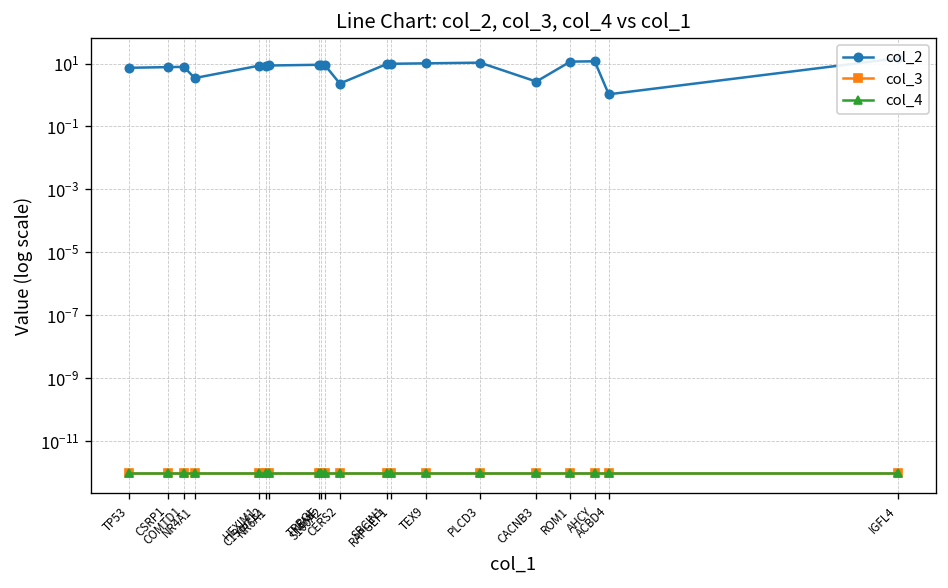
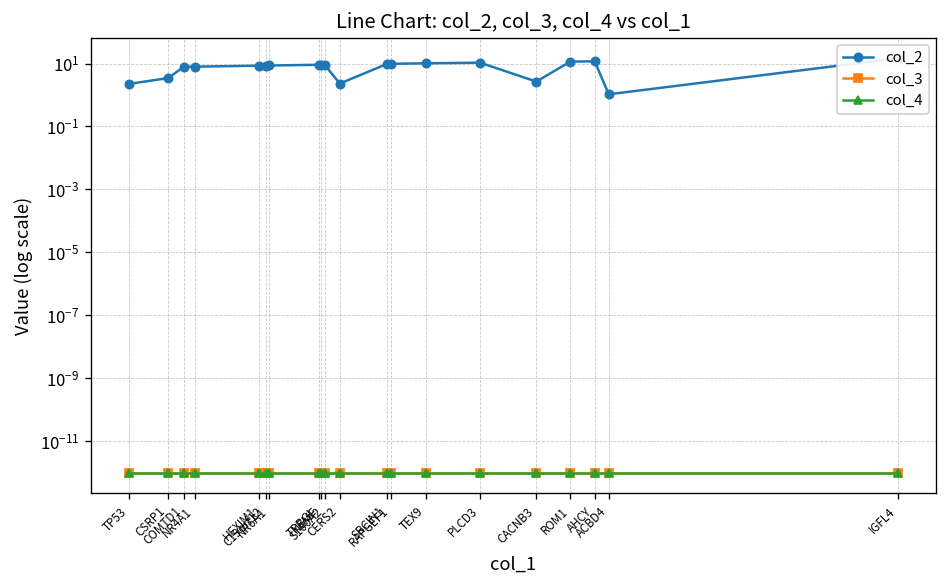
  {
    "col_2": {
-     "TP53": 7,
-     "CSRP1": 8,
+     "TP53": 2,
+     "CSRP1": 3,
      "COMTD1": 8,
-     "NR4A1": 3,
+     "NR4A1": 8,
      "HEXIM1": 9,
      "C19orf12": 9,
      "NR6A1": 9,
      "TPBGL": 9,
      "NEMF": 9,
      "S100A2": 9,
      "CERS2": 2,
      "SRCIN1": 10,
      "RAPGEF1": 10,
      "TEX9": 10,
      "PLCD3": 11,
      "CACNB3": 3,
      "ROM1": 10,
      "AHCY": 10,
      "ACBD4": 1
    },
    "col_4": {
      "TP53": 0.000000000001,
      "CSRP1": 0.000000000001,
      "COMTD1": 0.000000000001,
      "NR4A1": 0.000000000001,
      "HEXIM1": 0.000000000001,
      "C19orf12": 0.000000000001,
      "NR6A1": 0.000000000001,
      "TPBGL": 0.000000000001,
      "NEMF": 0.000000000001,
      "S100A2": 0.000000000001,
      "CERS2": 0.000000000001,
      "SRCIN1": 0.000000000001,
      "RAPGEF1": 0.000000000001,
      "TEX9": 0.000000000001,
      "PLCD3": 0.000000000001,
      "CACNB3": 0.000000000001,
      "ROM1": 0.000000000001,
      "AHCY": 0.000000000001,
      "ACBD4": 0.000000000001,
      "IGFL4": 0.000000000001
    }
  }
